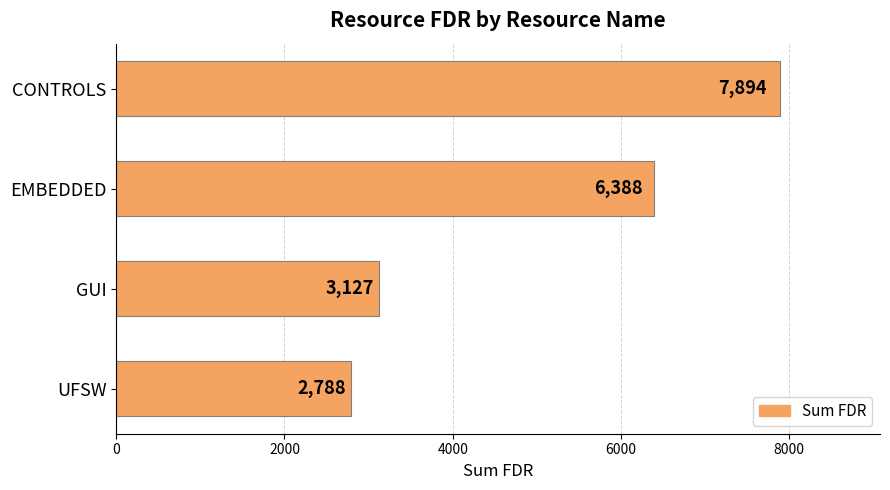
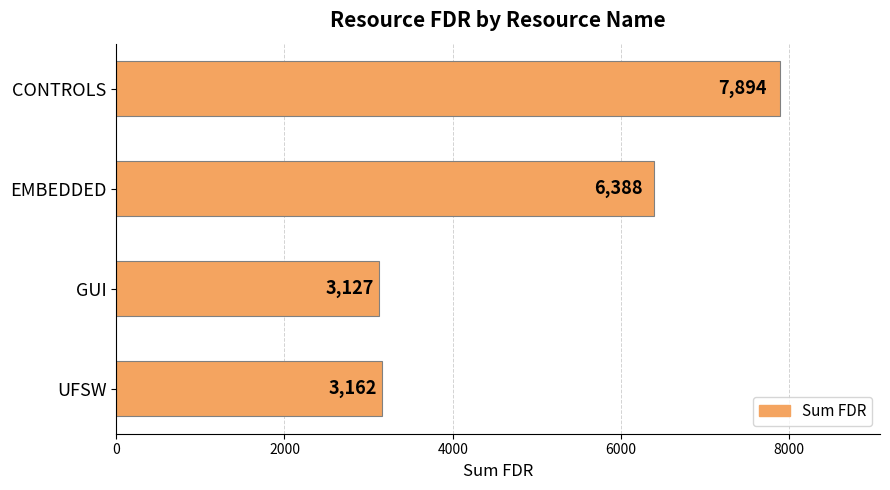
  {
    "CONTROLS": "7,894",
    "EMBEDDED": "6,388",
    "GUI": "3,127",
-   "UFSW": "2,788"
+   "UFSW": "3,162"
  }
